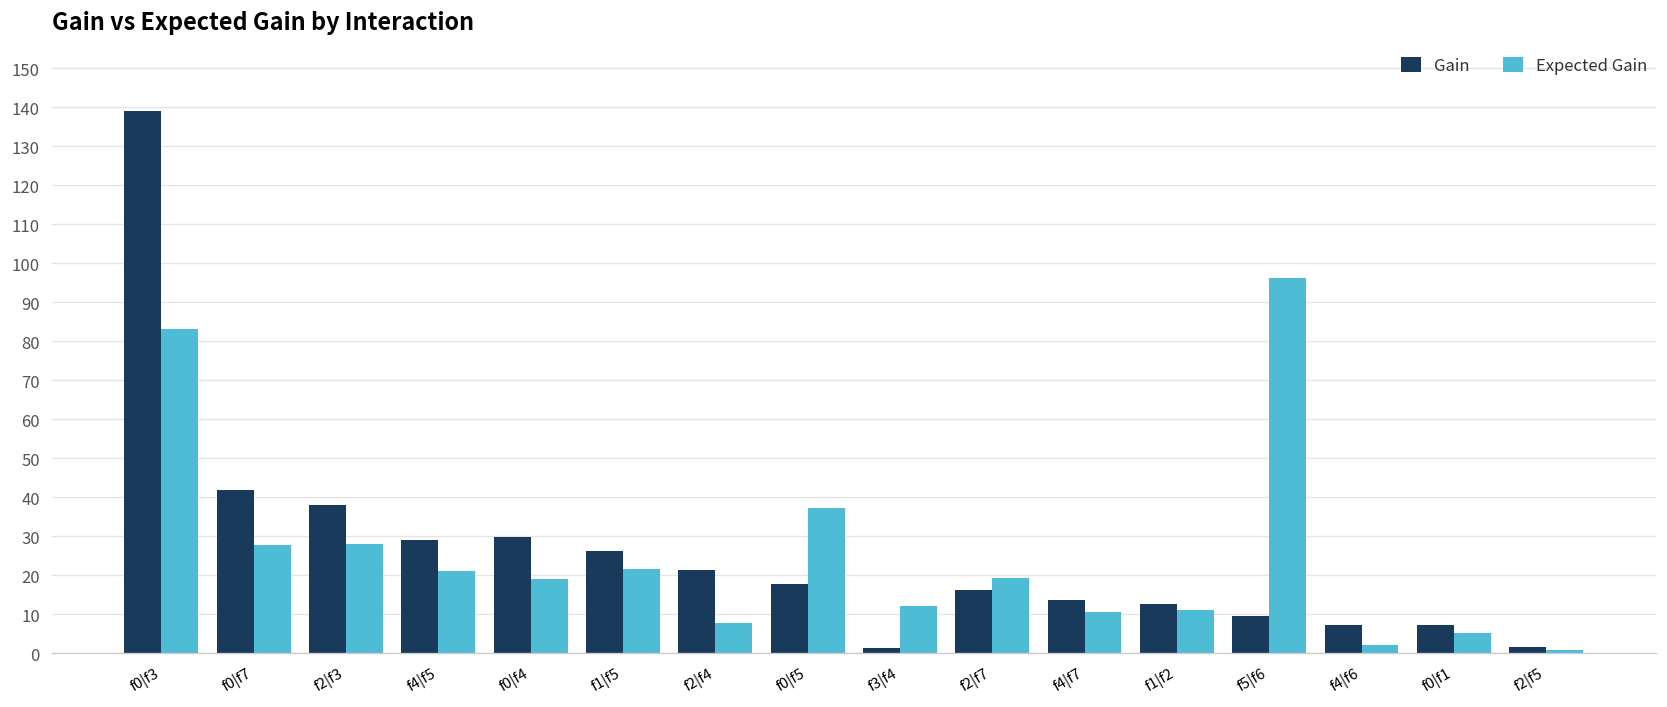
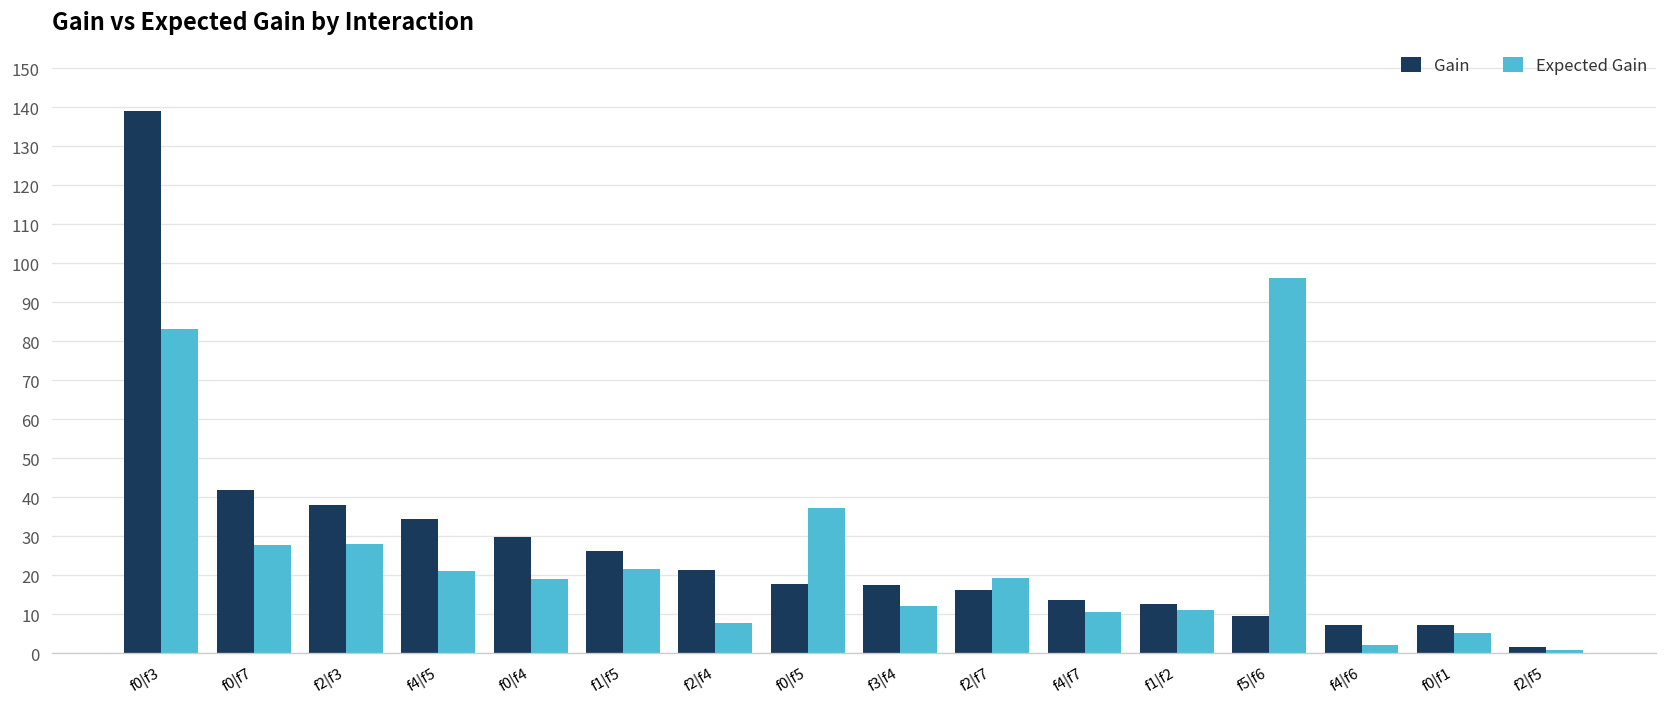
  {
    "Gain": {
      "f0|f3": 139,
      "f0|f7": 42,
      "f2|f3": 38,
-     "f4|f5": 29,
+     "f4|f5": 35,
      "f0|f4": 30,
      "f1|f5": 26,
      "f2|f4": 21,
      "f0|f5": 18,
-     "f3|f4": 1,
+     "f3|f4": 18,
      "f2|f7": 16,
      "f4|f7": 14,
      "f1|f2": 13,
      "f5|f6": 10,
      "f4|f6": 7,
      "f0|f1": 7,
      "f2|f5": 2
    },
    "Expected Gain": {
      "f0|f3": 83,
      "f0|f7": 28,
      "f2|f3": 28,
      "f4|f5": 21,
      "f0|f4": 19,
      "f1|f5": 22,
      "f2|f4": 8,
      "f0|f5": 37,
      "f3|f4": 12,
      "f2|f7": 19,
      "f4|f7": 11,
      "f1|f2": 11,
      "f5|f6": 96,
      "f4|f6": 2,
      "f0|f1": 5,
      "f2|f5": 1
    }
  }
